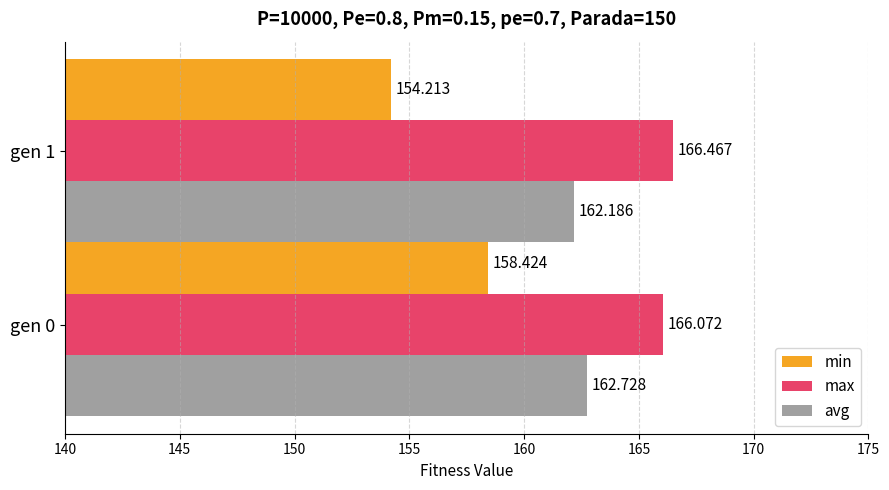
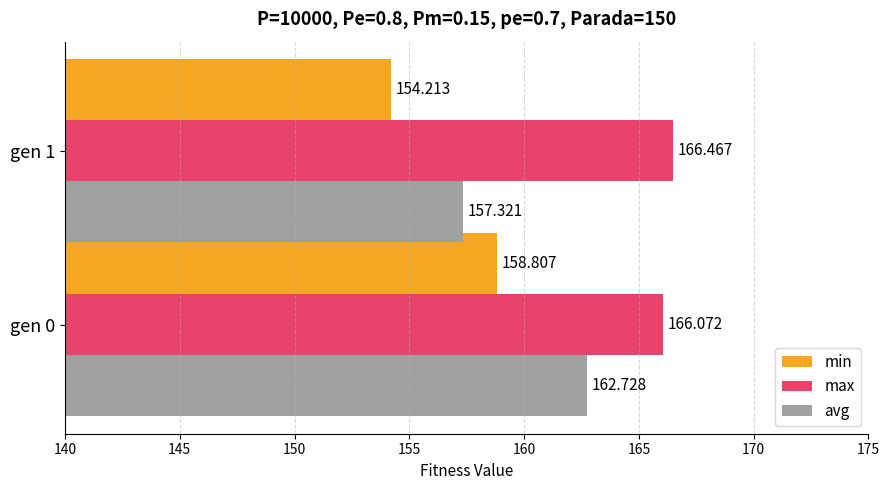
  {
    "min": {
      "gen 1": 154.213,
-     "gen 0": 158.424
+     "gen 0": 158.807
    },
    "max": {
      "gen 1": 166.467,
      "gen 0": 166.072
    },
    "avg": {
-     "gen 1": 162.186,
+     "gen 1": 157.321,
      "gen 0": 162.728
    }
  }
